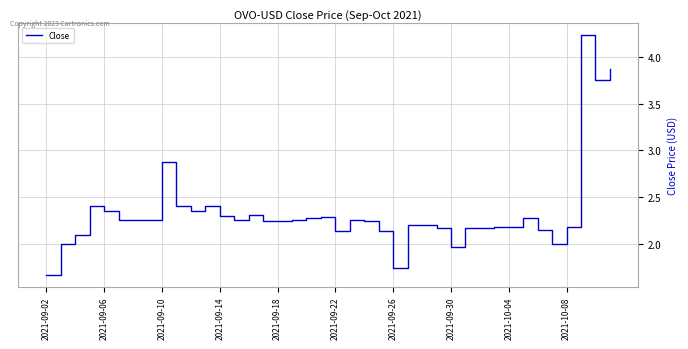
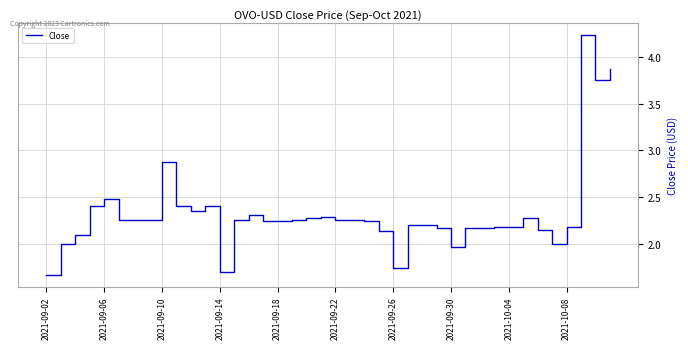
  {
    "2021-09-02": 1.7,
-   "2021-09-06": 2.3,
+   "2021-09-06": 2.5,
    "2021-09-10": 2.9,
-   "2021-09-14": 2.3,
+   "2021-09-14": 1.7,
    "2021-09-18": 2.2,
-   "2021-09-22": 2.1,
+   "2021-09-22": 2.3,
    "2021-09-26": 1.7,
    "2021-09-30": 2.0,
    "2021-10-04": 2.2,
    "2021-10-08": 2.2
  }
